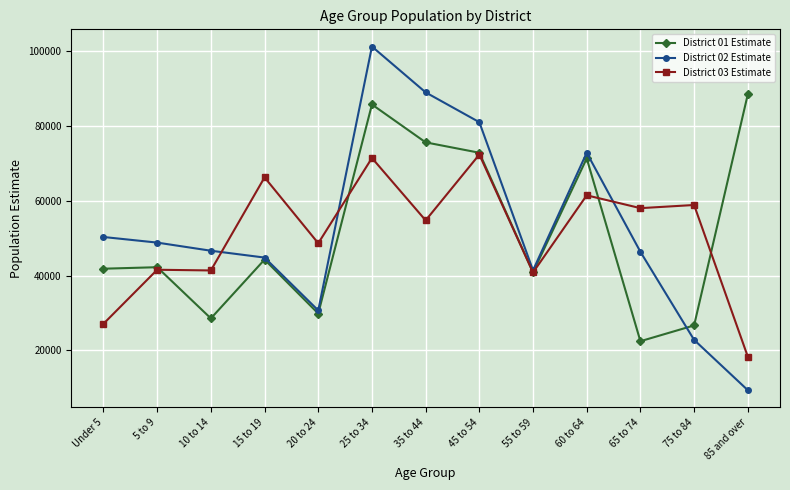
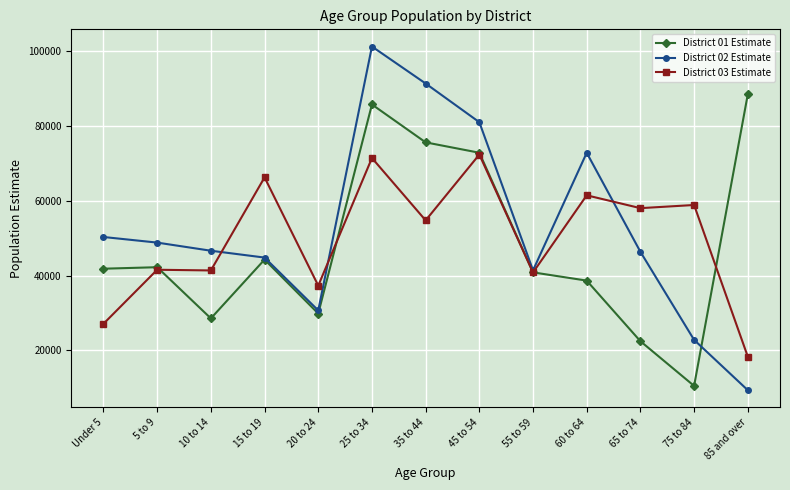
  {
    "District 01 Estimate": {
      "Under 5": 42000,
      "10 to 14": 29000,
      "20 to 24": 30000,
      "25 to 34": 86000,
      "35 to 44": 76000,
-     "60 to 64": 71000,
+     "60 to 64": 39000,
      "65 to 74": 22000,
-     "75 to 84": 27000,
+     "75 to 84": 11000,
      "85 and over": 89000
    },
    "District 02 Estimate": {
      "Under 5": 50000,
      "5 to 9": 49000,
      "10 to 14": 47000,
      "20 to 24": 31000,
      "25 to 34": 101000,
-     "35 to 44": 89000,
+     "35 to 44": 91000,
      "45 to 54": 81000,
      "60 to 64": 73000,
      "65 to 74": 46000,
      "75 to 84": 23000,
      "85 and over": 9000
    },
    "District 03 Estimate": {
      "Under 5": 27000,
      "10 to 14": 41000,
      "15 to 19": 66000,
-     "20 to 24": 49000,
+     "20 to 24": 37000,
      "25 to 34": 71000,
      "35 to 44": 55000,
      "60 to 64": 62000,
      "65 to 74": 58000,
      "75 to 84": 59000,
      "85 and over": 18000
    }
  }
